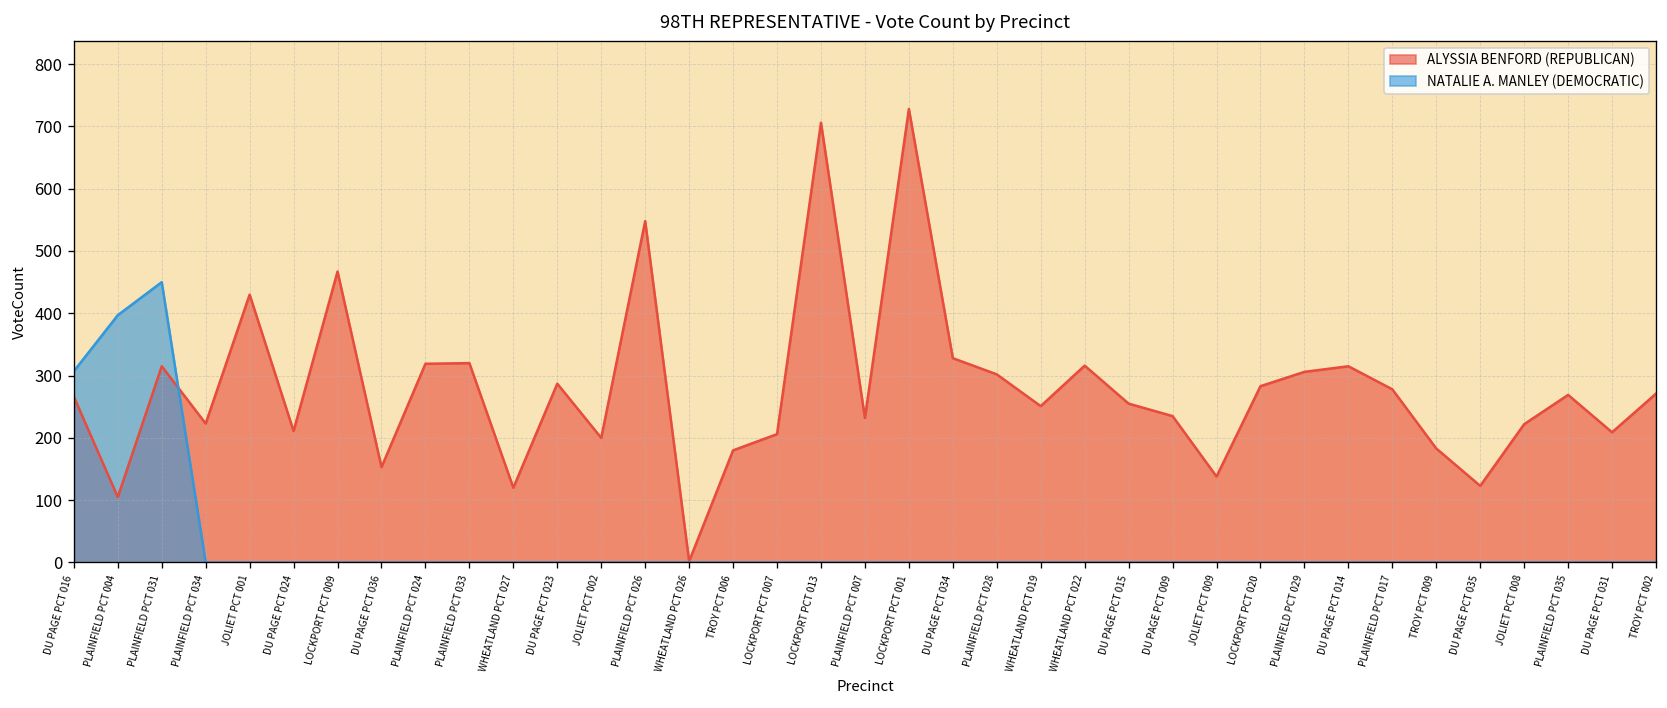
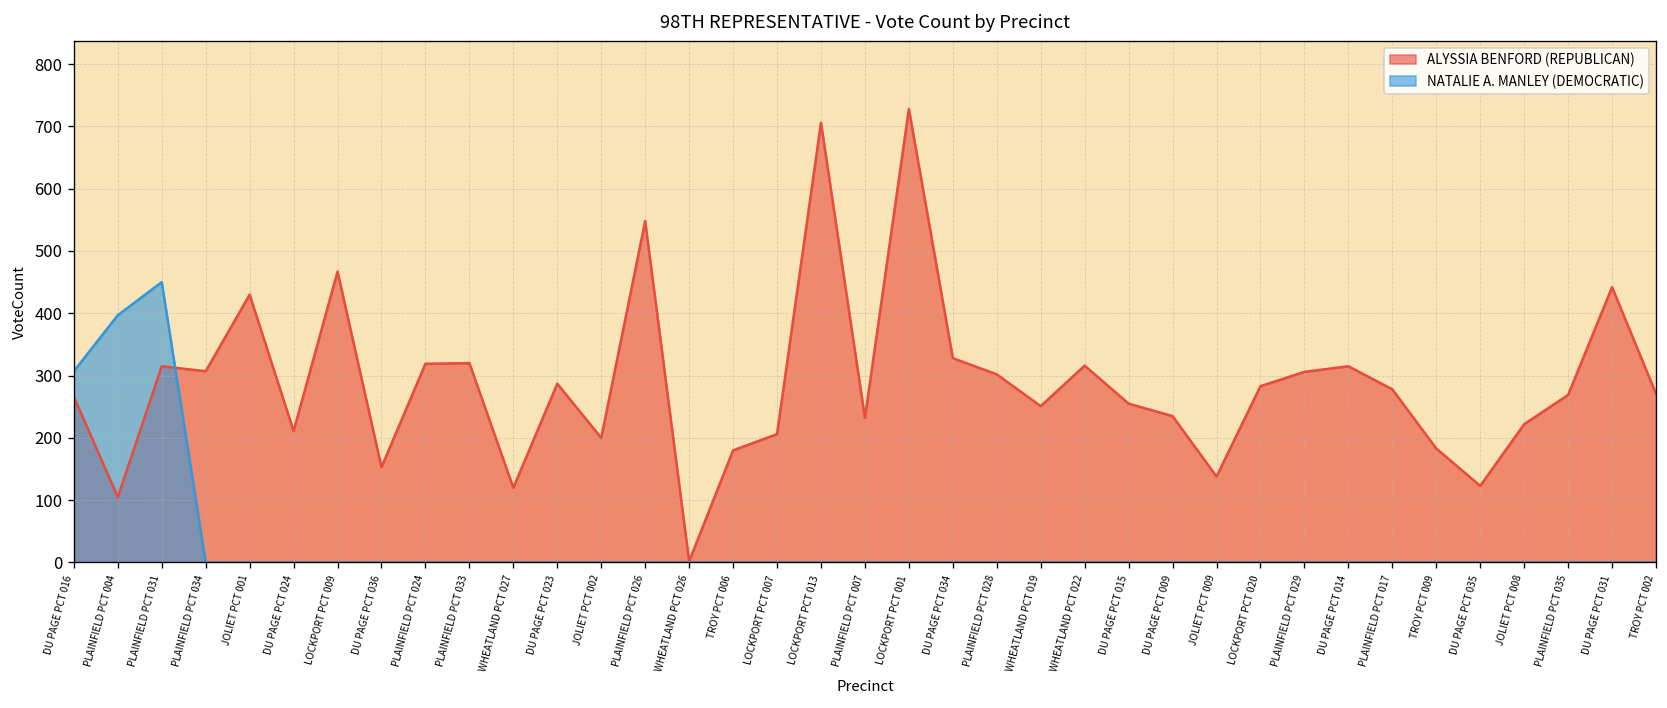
  {
    "ALYSSIA BENFORD (REPUBLICAN)": {
      "DU PAGE PCT 016": 270,
      "PLAINFIELD PCT 004": 110,
      "PLAINFIELD PCT 031": 320,
-     "PLAINFIELD PCT 034": 220,
+     "PLAINFIELD PCT 034": 310,
      "JOLIET PCT 001": 430,
      "DU PAGE PCT 024": 210,
      "LOCKPORT PCT 009": 470,
      "DU PAGE PCT 036": 150,
      "PLAINFIELD PCT 024": 320,
      "PLAINFIELD PCT 033": 320,
      "WHEATLAND PCT 027": 120,
      "DU PAGE PCT 023": 290,
      "JOLIET PCT 002": 200,
      "PLAINFIELD PCT 026": 550,
      "TROY PCT 006": 180,
      "LOCKPORT PCT 007": 210,
      "LOCKPORT PCT 013": 710,
      "PLAINFIELD PCT 007": 230,
      "LOCKPORT PCT 001": 730,
      "DU PAGE PCT 034": 330,
      "PLAINFIELD PCT 028": 300,
      "WHEATLAND PCT 019": 250,
      "WHEATLAND PCT 022": 320,
      "DU PAGE PCT 015": 260,
      "DU PAGE PCT 009": 240,
      "JOLIET PCT 009": 140,
      "LOCKPORT PCT 020": 280,
      "PLAINFIELD PCT 029": 310,
      "DU PAGE PCT 014": 320,
      "PLAINFIELD PCT 017": 280,
      "TROY PCT 009": 180,
      "DU PAGE PCT 035": 120,
      "JOLIET PCT 008": 220,
      "PLAINFIELD PCT 035": 270,
-     "DU PAGE PCT 031": 210,
+     "DU PAGE PCT 031": 440,
      "TROY PCT 002": 270
    },
    "NATALIE A. MANLEY (DEMOCRATIC)": {
      "DU PAGE PCT 016": 310,
      "PLAINFIELD PCT 004": 400,
      "PLAINFIELD PCT 031": 450,
      "PLAINFIELD PCT 034": 0,
      "JOLIET PCT 001": 0,
      "DU PAGE PCT 024": 0,
      "LOCKPORT PCT 009": 0,
      "DU PAGE PCT 036": 0,
      "PLAINFIELD PCT 024": 0,
      "PLAINFIELD PCT 033": 0,
      "WHEATLAND PCT 027": 0,
      "DU PAGE PCT 023": 0,
      "JOLIET PCT 002": 0,
      "PLAINFIELD PCT 026": 0,
      "TROY PCT 006": 0,
      "LOCKPORT PCT 007": 0,
      "LOCKPORT PCT 013": 0,
      "PLAINFIELD PCT 007": 0,
      "LOCKPORT PCT 001": 0,
      "DU PAGE PCT 034": 0,
      "PLAINFIELD PCT 028": 0,
      "WHEATLAND PCT 019": 0,
      "WHEATLAND PCT 022": 0,
      "DU PAGE PCT 015": 0,
      "DU PAGE PCT 009": 0,
      "JOLIET PCT 009": 0,
      "LOCKPORT PCT 020": 0,
      "PLAINFIELD PCT 029": 0,
      "DU PAGE PCT 014": 0,
      "PLAINFIELD PCT 017": 0,
      "TROY PCT 009": 0,
      "DU PAGE PCT 035": 0,
      "JOLIET PCT 008": 0,
      "PLAINFIELD PCT 035": 0,
      "DU PAGE PCT 031": 0,
      "TROY PCT 002": 0
    }
  }
